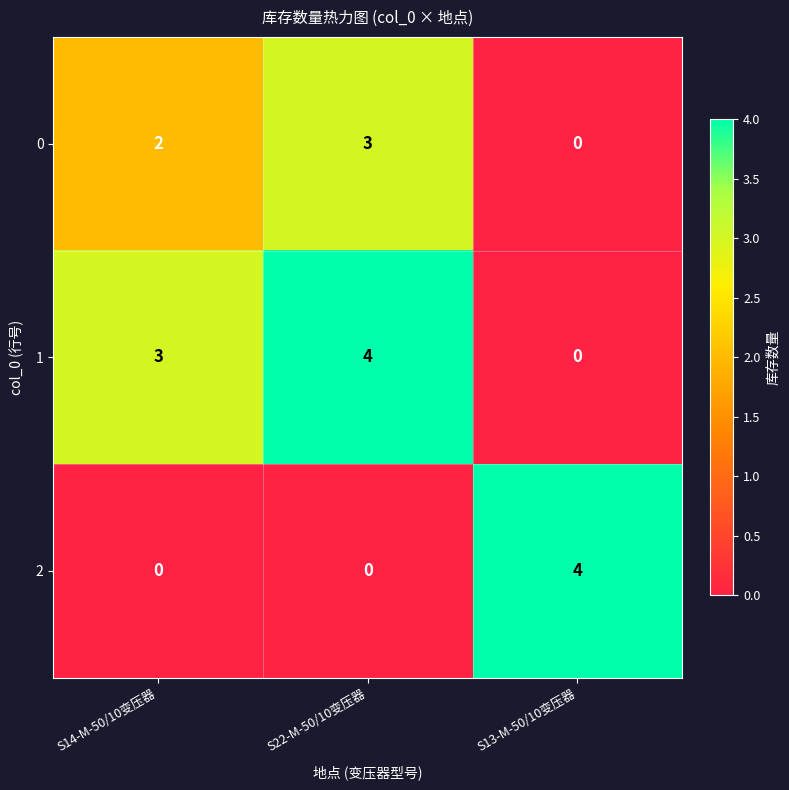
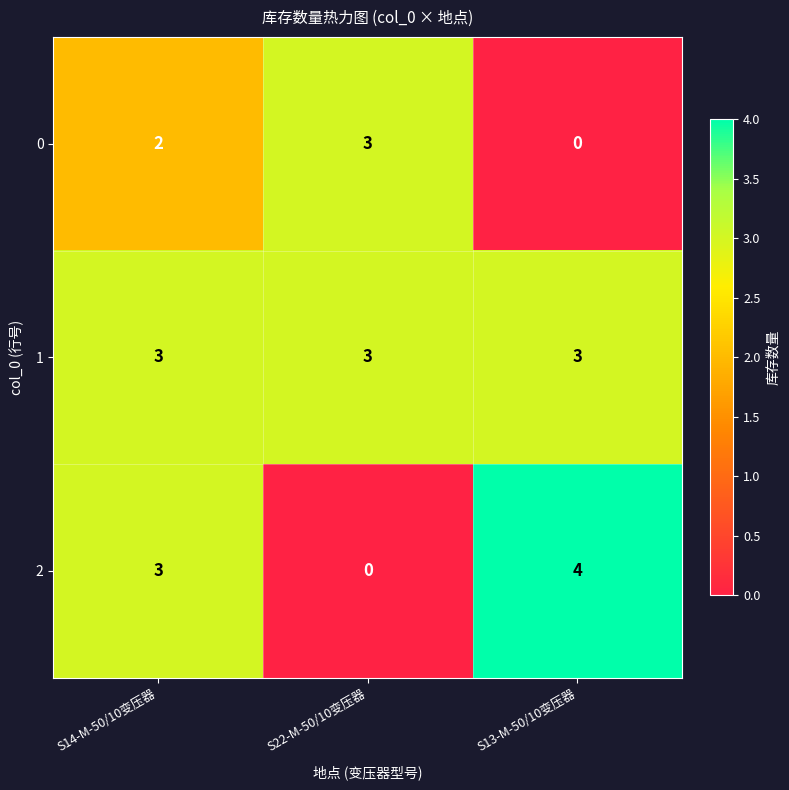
  {
    "0": {
      "S14-M-50/10变压器": 2,
      "S22-M-50/10变压器": 3,
      "S13-M-50/10变压器": 0
    },
    "1": {
      "S14-M-50/10变压器": 3,
-     "S22-M-50/10变压器": 4,
-     "S13-M-50/10变压器": 0
+     "S22-M-50/10变压器": 3,
+     "S13-M-50/10变压器": 3
    },
    "2": {
-     "S14-M-50/10变压器": 0,
+     "S14-M-50/10变压器": 3,
      "S22-M-50/10变压器": 0,
      "S13-M-50/10变压器": 4
    }
  }
